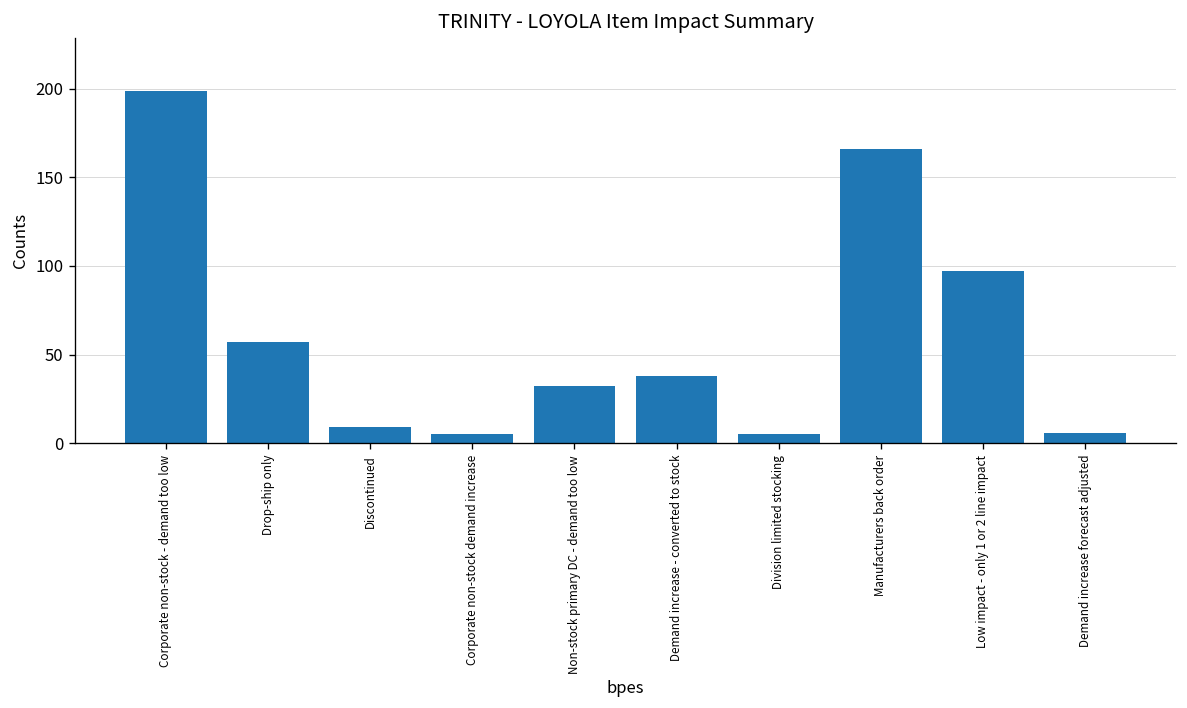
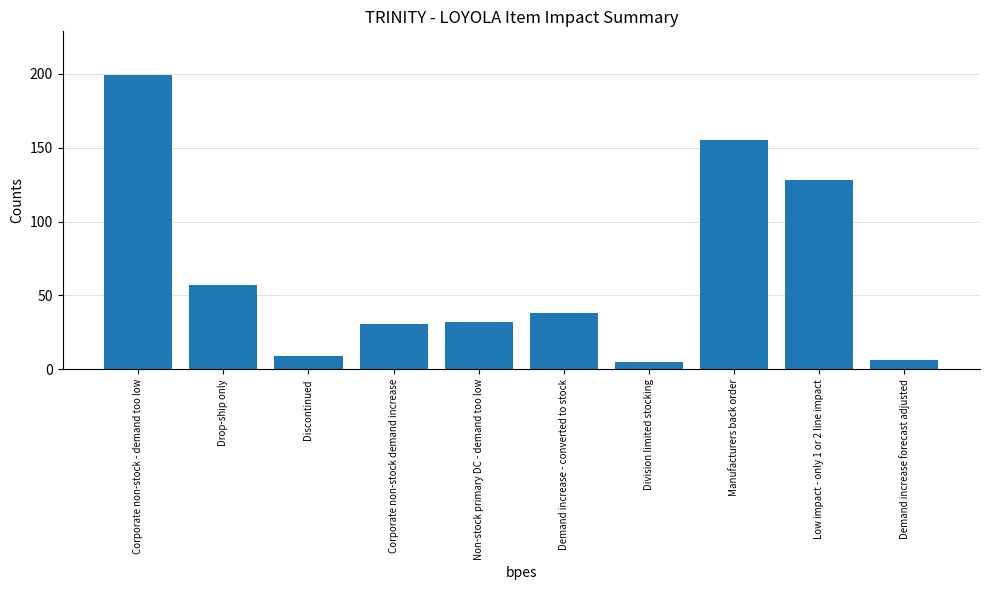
  {
    "Corporate non-stock - demand too low": 199,
    "Drop-ship only": 57,
    "Discontinued": 9,
-   "Corporate non-stock demand increase": 5,
+   "Corporate non-stock demand increase": 31,
    "Non-stock primary DC - demand too low": 32,
    "Demand increase - converted to stock": 38,
    "Division limited stocking": 5,
-   "Manufacturers back order": 166,
-   "Low impact - only 1 or 2 line impact": 97,
+   "Manufacturers back order": 155,
+   "Low impact - only 1 or 2 line impact": 128,
    "Demand increase forecast adjusted": 6
  }
